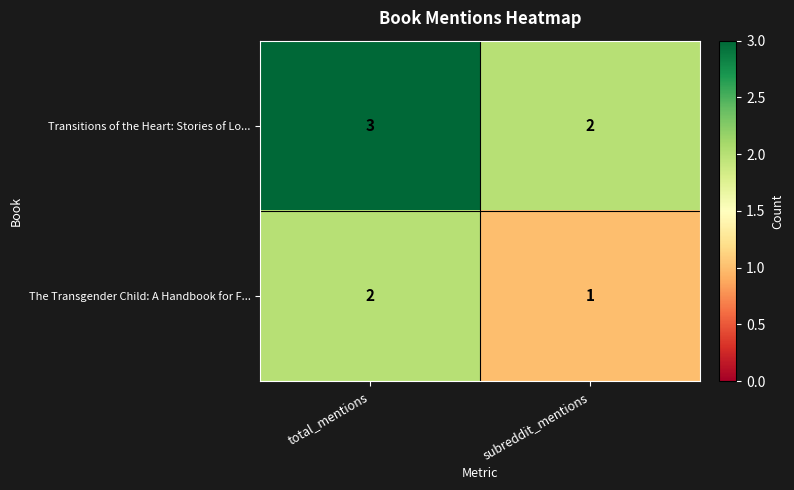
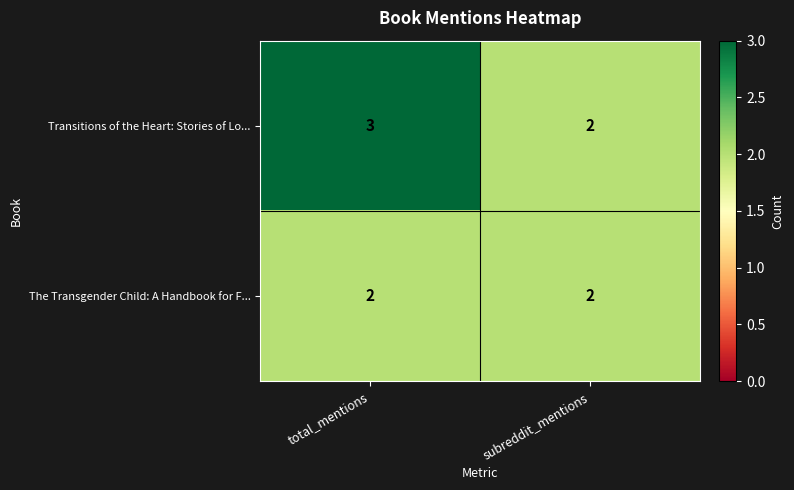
  {
    "Transitions of the Heart: Stories of Lo...": {
      "total_mentions": 3,
      "subreddit_mentions": 2
    },
    "The Transgender Child: A Handbook for F...": {
      "total_mentions": 2,
-     "subreddit_mentions": 1
+     "subreddit_mentions": 2
    }
  }
